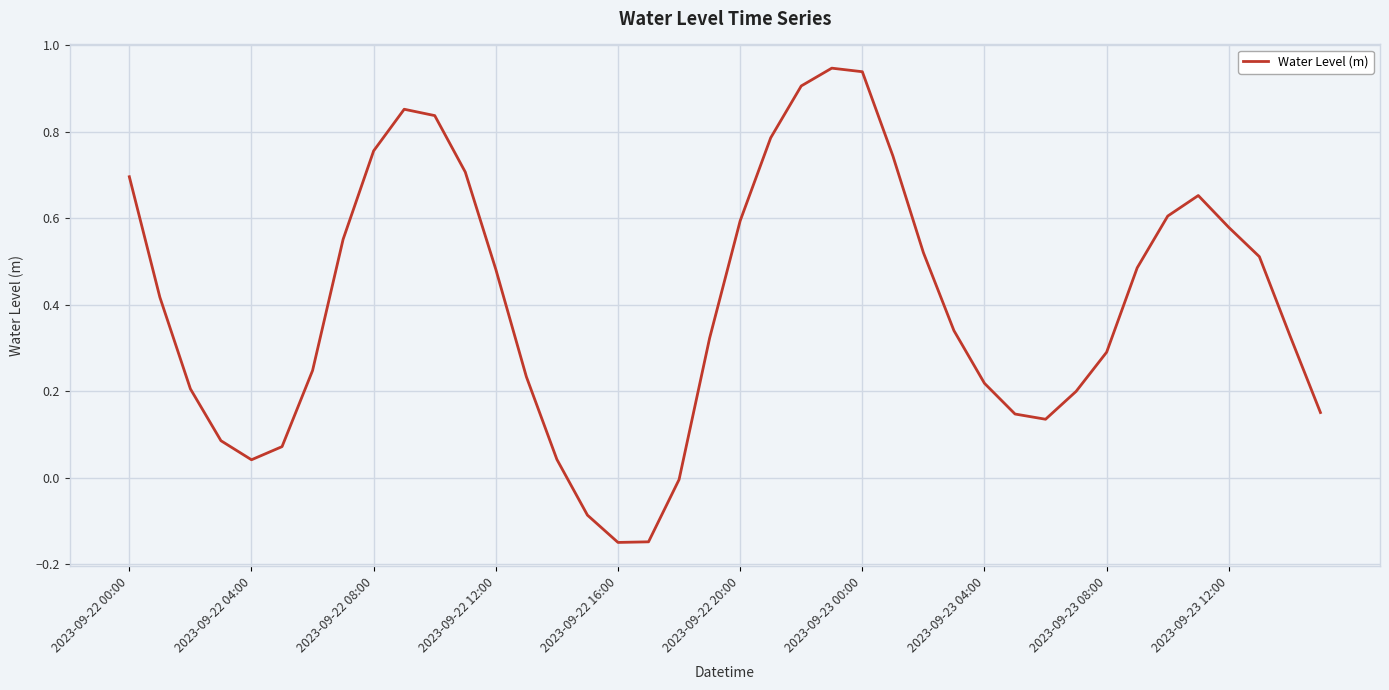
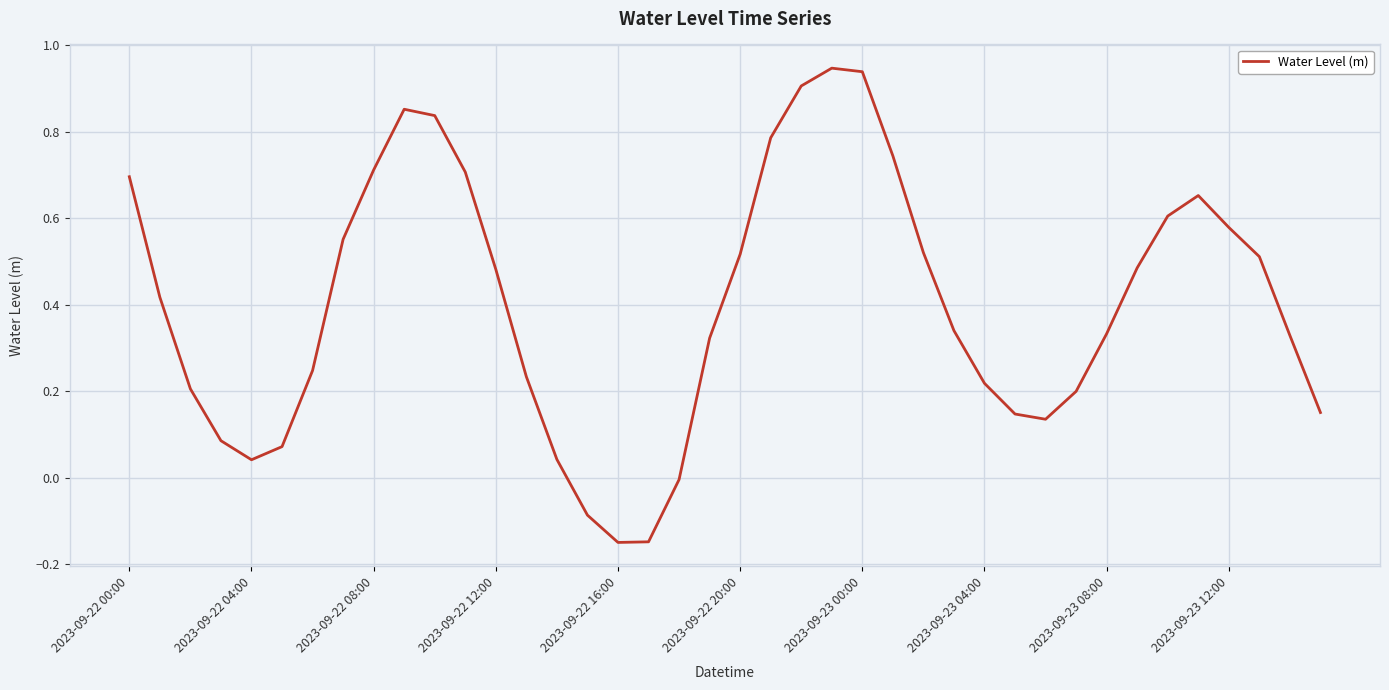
  {
    "2023-09-22 00:00": 0.70,
    "2023-09-22 04:00": 0.04,
-   "2023-09-22 08:00": 0.76,
+   "2023-09-22 08:00": 0.71,
    "2023-09-22 12:00": 0.48,
    "2023-09-22 16:00": -0.15,
-   "2023-09-22 20:00": 0.59,
+   "2023-09-22 20:00": 0.52,
    "2023-09-23 00:00": 0.94,
    "2023-09-23 04:00": 0.22,
-   "2023-09-23 08:00": 0.29,
+   "2023-09-23 08:00": 0.33,
    "2023-09-23 12:00": 0.58
  }
